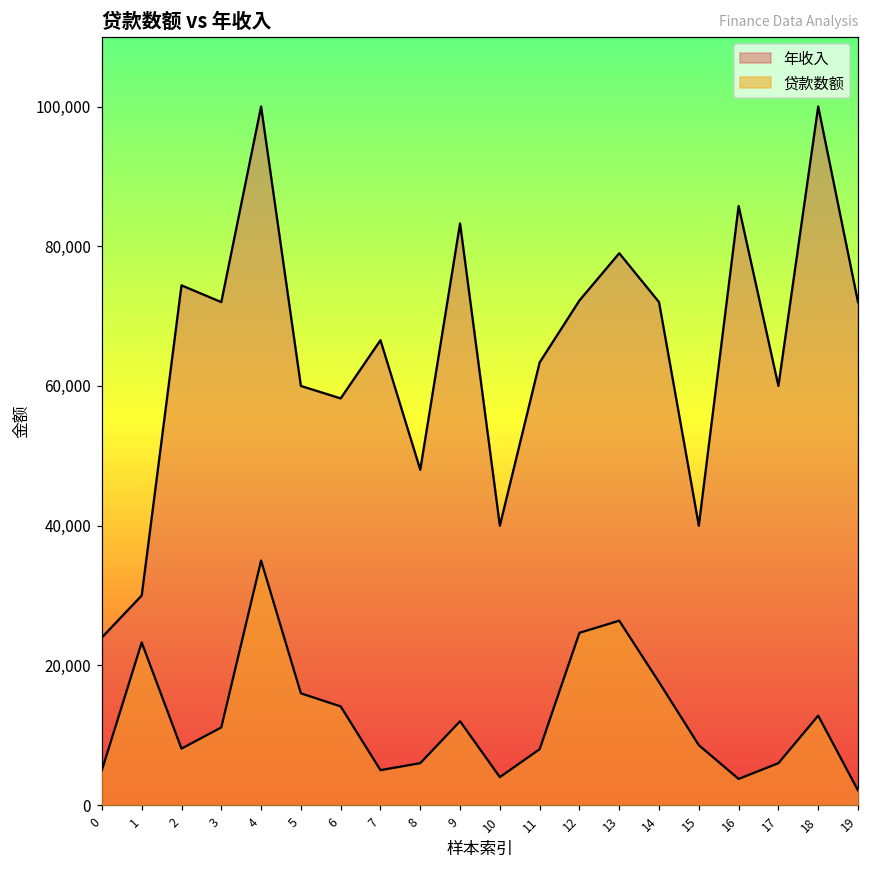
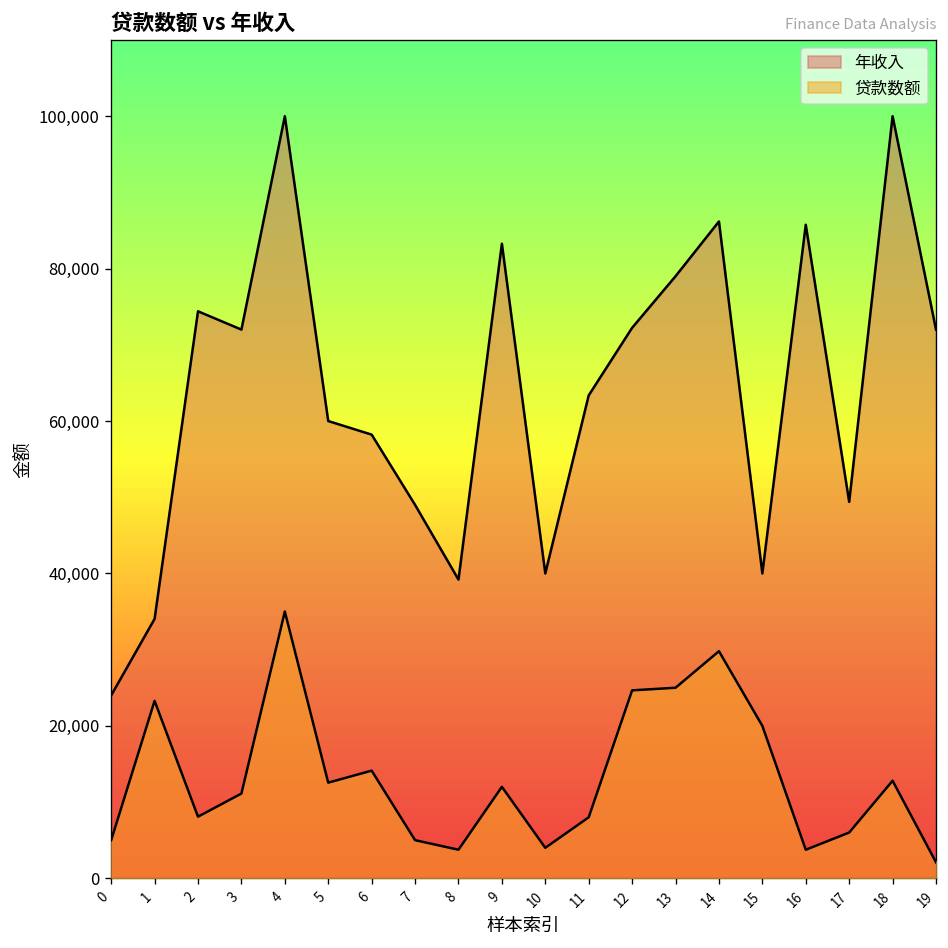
  {
    "年收入": {
      "0": "24,000",
-     "1": "30,000",
+     "1": "34,000",
      "2": "74,000",
      "3": "72,000",
      "4": "100,000",
      "5": "60,000",
      "6": "58,000",
-     "7": "67,000",
-     "8": "48,000",
+     "7": "49,000",
+     "8": "39,000",
      "9": "83,000",
      "10": "40,000",
      "11": "63,000",
      "12": "72,000",
      "13": "79,000",
-     "14": "72,000",
+     "14": "86,000",
      "15": "40,000",
      "16": "86,000",
-     "17": "60,000",
+     "17": "49,000",
      "18": "100,000",
      "19": "72,000"
    },
    "贷款数额": {
      "0": "5,000",
      "1": "23,000",
      "2": "8,000",
      "3": "11,000",
      "4": "35,000",
-     "5": "16,000",
+     "5": "13,000",
      "6": "14,000",
      "7": "5,000",
-     "8": "6,000",
+     "8": "4,000",
      "9": "12,000",
      "10": "4,000",
      "11": "8,000",
      "12": "25,000",
-     "13": "26,000",
-     "14": "18,000",
-     "15": "9,000",
+     "13": "25,000",
+     "14": "30,000",
+     "15": "20,000",
      "16": "4,000",
      "17": "6,000",
      "18": "13,000",
      "19": "2,000"
    }
  }
